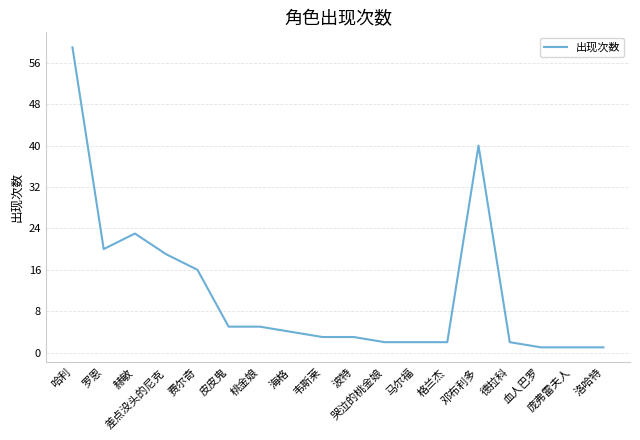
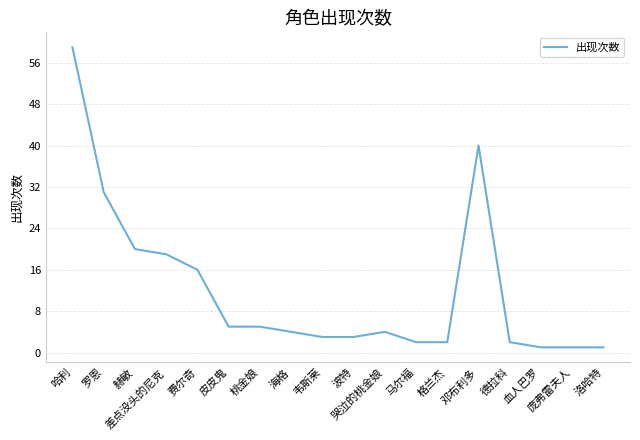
  {
    "哈利": 59,
-   "罗恩": 20,
-   "赫敏": 23,
+   "罗恩": 31,
+   "赫敏": 20,
    "差点没头的尼克": 19,
    "费尔奇": 16,
    "皮皮鬼": 5,
    "桃金娘": 5,
    "海格": 4,
    "韦斯莱": 3,
    "波特": 3,
-   "哭泣的桃金娘": 2,
+   "哭泣的桃金娘": 4,
    "马尔福": 2,
    "格兰杰": 2,
    "邓布利多": 40,
    "德拉科": 2,
    "血人巴罗": 1,
    "庞弗雷夫人": 1,
    "洛哈特": 1
  }
